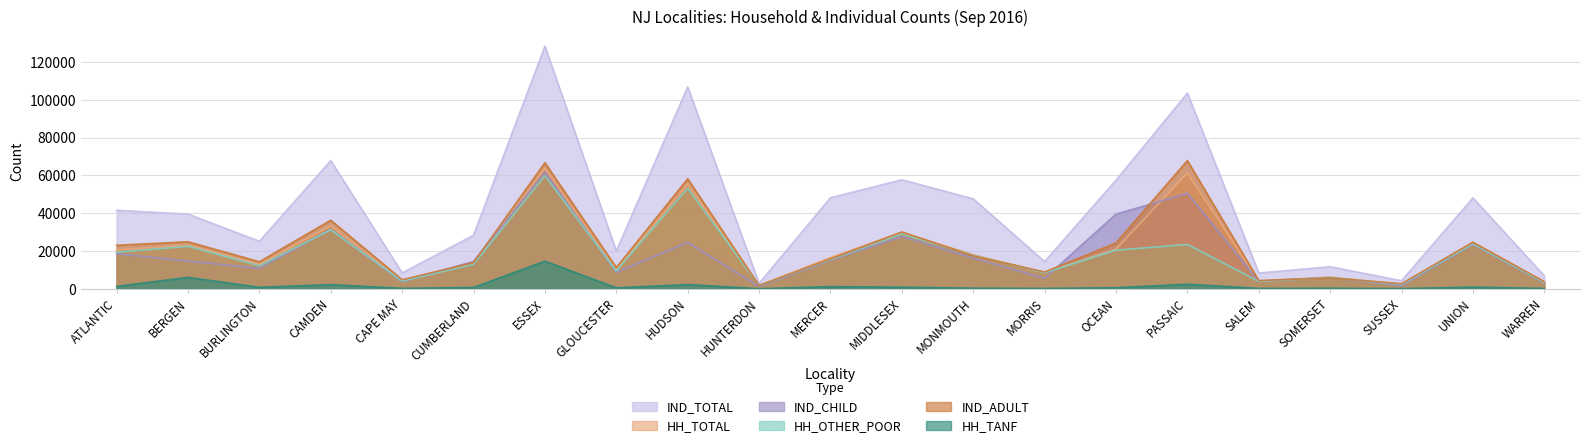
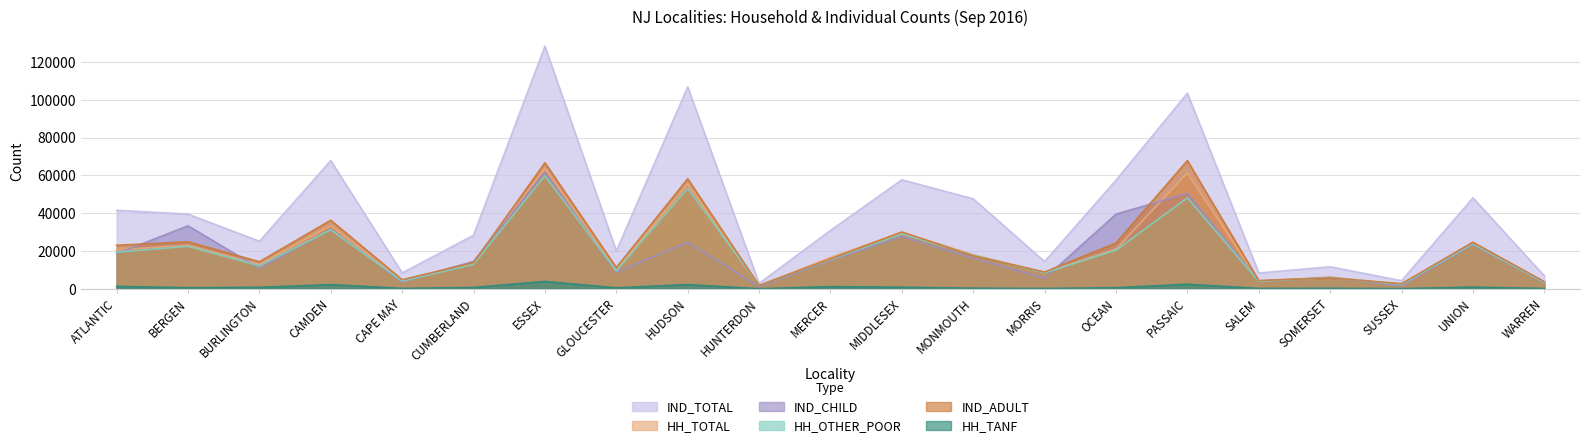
  {
    "IND_TOTAL": {
      "ATLANTIC": 42000,
      "BERGEN": 39000,
      "BURLINGTON": 25000,
      "CAMDEN": 68000,
      "CAPE MAY": 8000,
      "CUMBERLAND": 28000,
      "ESSEX": 128000,
      "GLOUCESTER": 20000,
      "HUDSON": 107000,
-     "MERCER": 48000,
+     "MERCER": 31000,
      "MIDDLESEX": 58000,
      "MONMOUTH": 48000,
      "MORRIS": 14000,
      "OCEAN": 57000,
      "PASSAIC": 103000,
      "SALEM": 8000,
      "SOMERSET": 12000,
      "SUSSEX": 4000,
      "UNION": 48000,
      "WARREN": 7000
    },
    "HH_TOTAL": {
      "CAMDEN": 33000,
      "ESSEX": 64000,
      "HUDSON": 55000,
      "PASSAIC": 61000
    },
    "IND_CHILD": {
-     "BERGEN": 15000,
+     "BERGEN": 33000,
      "ESSEX": 62000,
      "HUDSON": 25000,
      "MIDDLESEX": 28000,
      "MORRIS": 6000,
      "OCEAN": 39000,
      "PASSAIC": 51000
    },
    "HH_OTHER_POOR": {
      "ESSEX": 60000,
      "HUDSON": 53000,
-     "PASSAIC": 23000
+     "PASSAIC": 48000
    },
    "IND_ADULT": {
      "ATLANTIC": 23000,
      "BERGEN": 25000,
      "BURLINGTON": 14000,
      "CAMDEN": 36000,
      "ESSEX": 67000,
      "HUDSON": 58000,
      "OCEAN": 24000,
      "PASSAIC": 68000
    },
    "HH_TANF": {
      "ATLANTIC": 1000,
-     "BERGEN": 6000,
+     "BERGEN": 1000,
      "BURLINGTON": 1000,
      "CAMDEN": 2000,
      "CAPE MAY": 0,
      "CUMBERLAND": 1000,
-     "ESSEX": 15000,
+     "ESSEX": 4000,
      "GLOUCESTER": 0,
      "HUDSON": 2000,
      "MERCER": 1000,
      "MIDDLESEX": 1000,
      "MONMOUTH": 0,
      "MORRIS": 0,
      "OCEAN": 1000,
      "PASSAIC": 2000,
      "SALEM": 0,
      "SOMERSET": 0,
      "SUSSEX": 0,
      "UNION": 1000,
      "WARREN": 0
    }
  }
